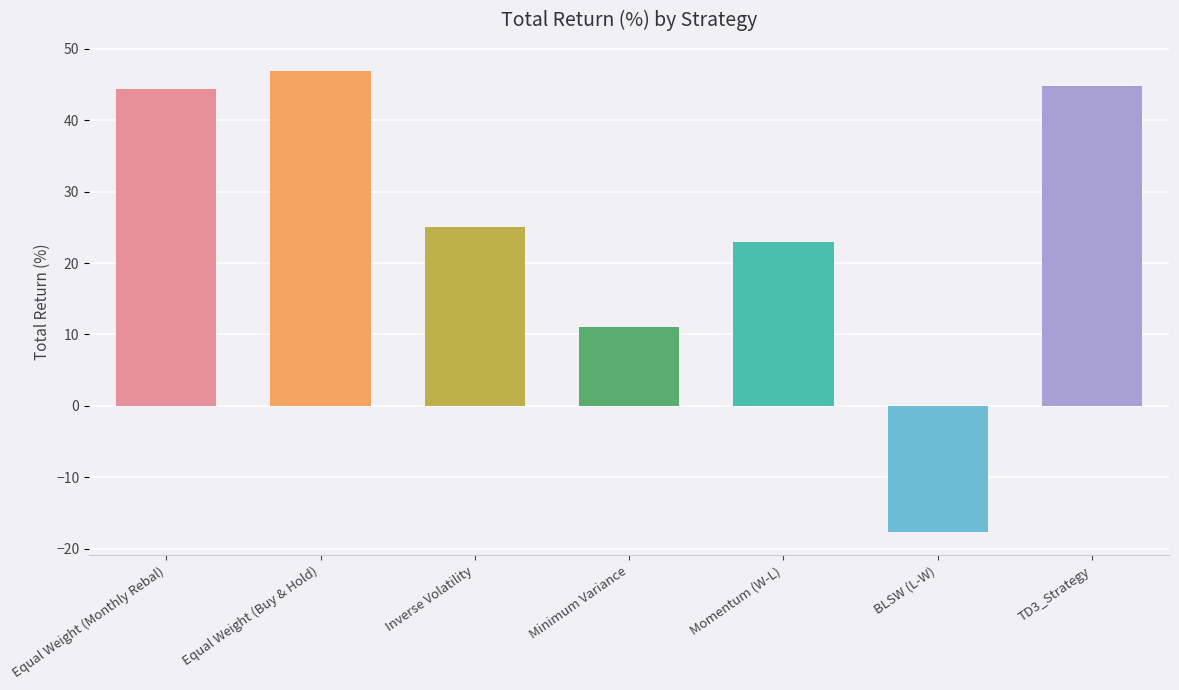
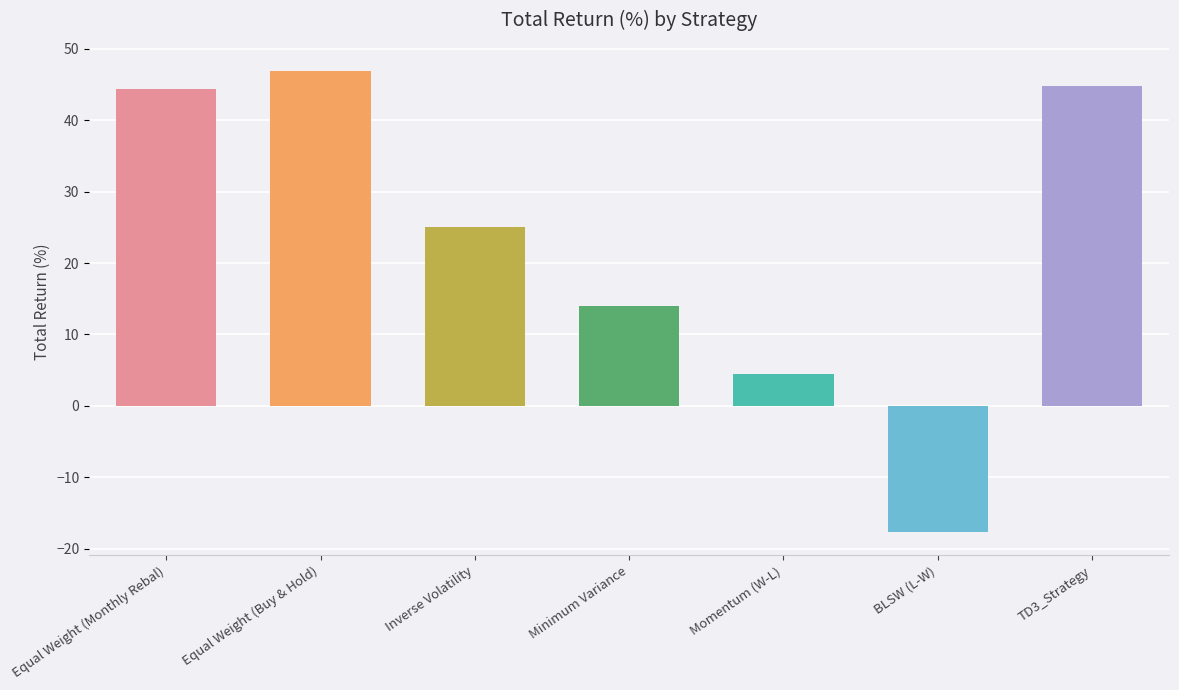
  {
    "Equal Weight (Monthly Rebal)": 44,
    "Equal Weight (Buy & Hold)": 47,
    "Inverse Volatility": 25,
-   "Minimum Variance": 11,
-   "Momentum (W-L)": 23,
+   "Minimum Variance": 14,
+   "Momentum (W-L)": 4,
    "BLSW (L-W)": -18,
    "TD3_Strategy": 45
  }
